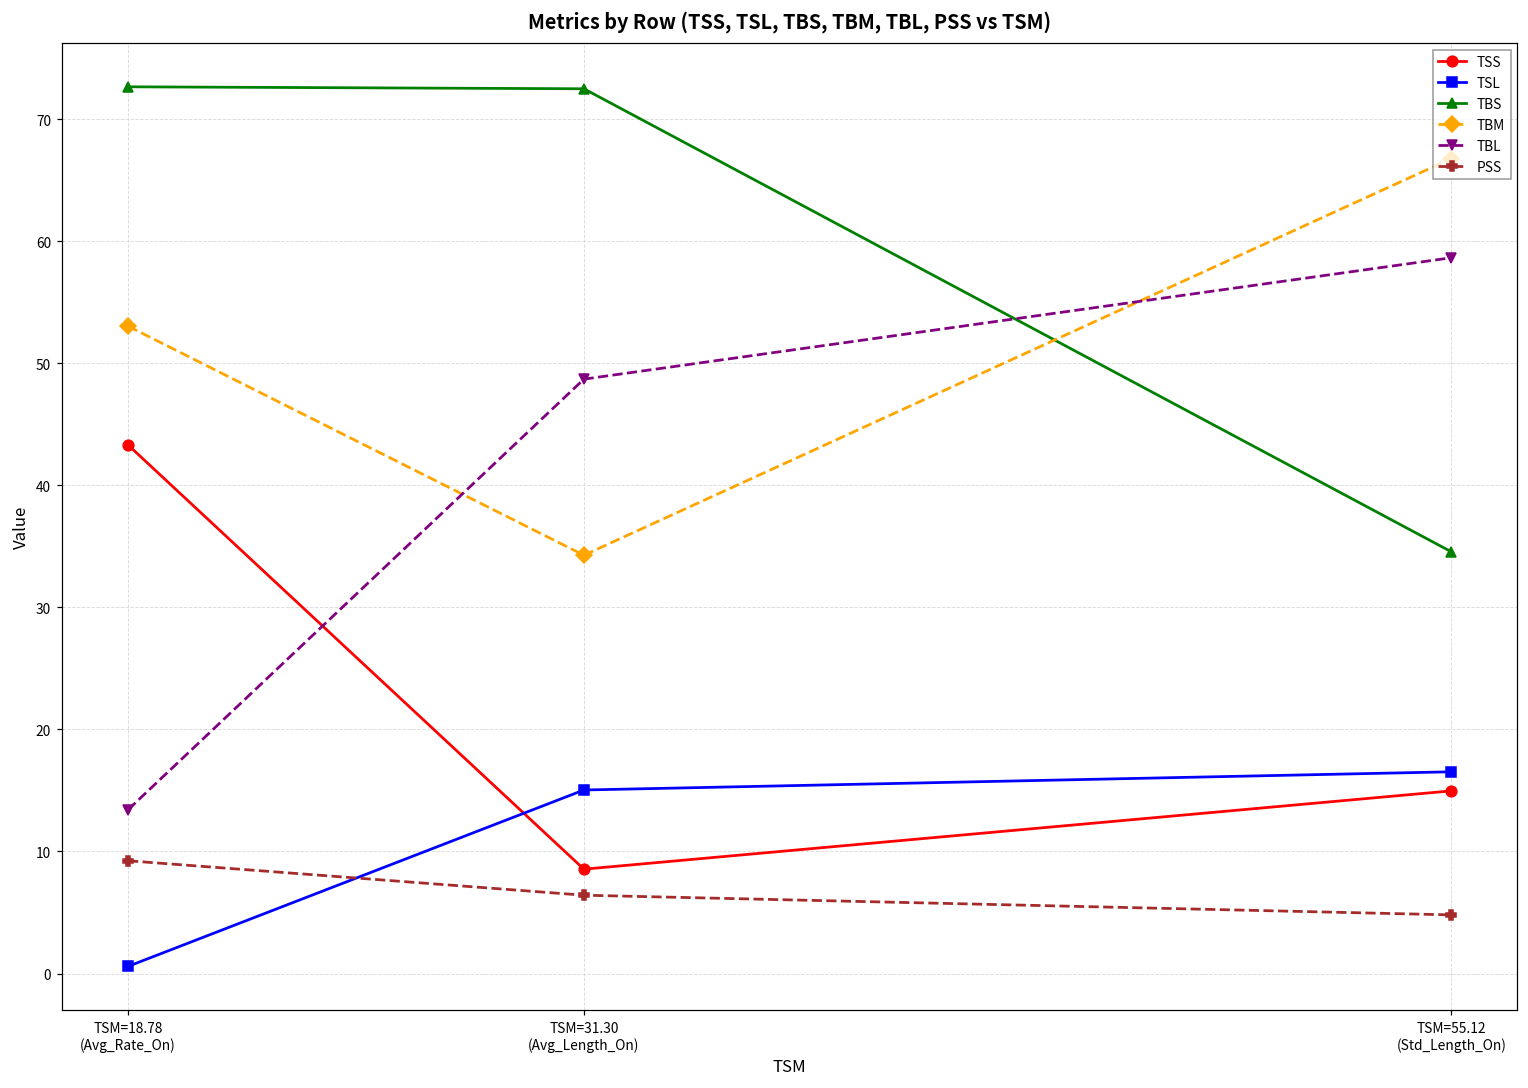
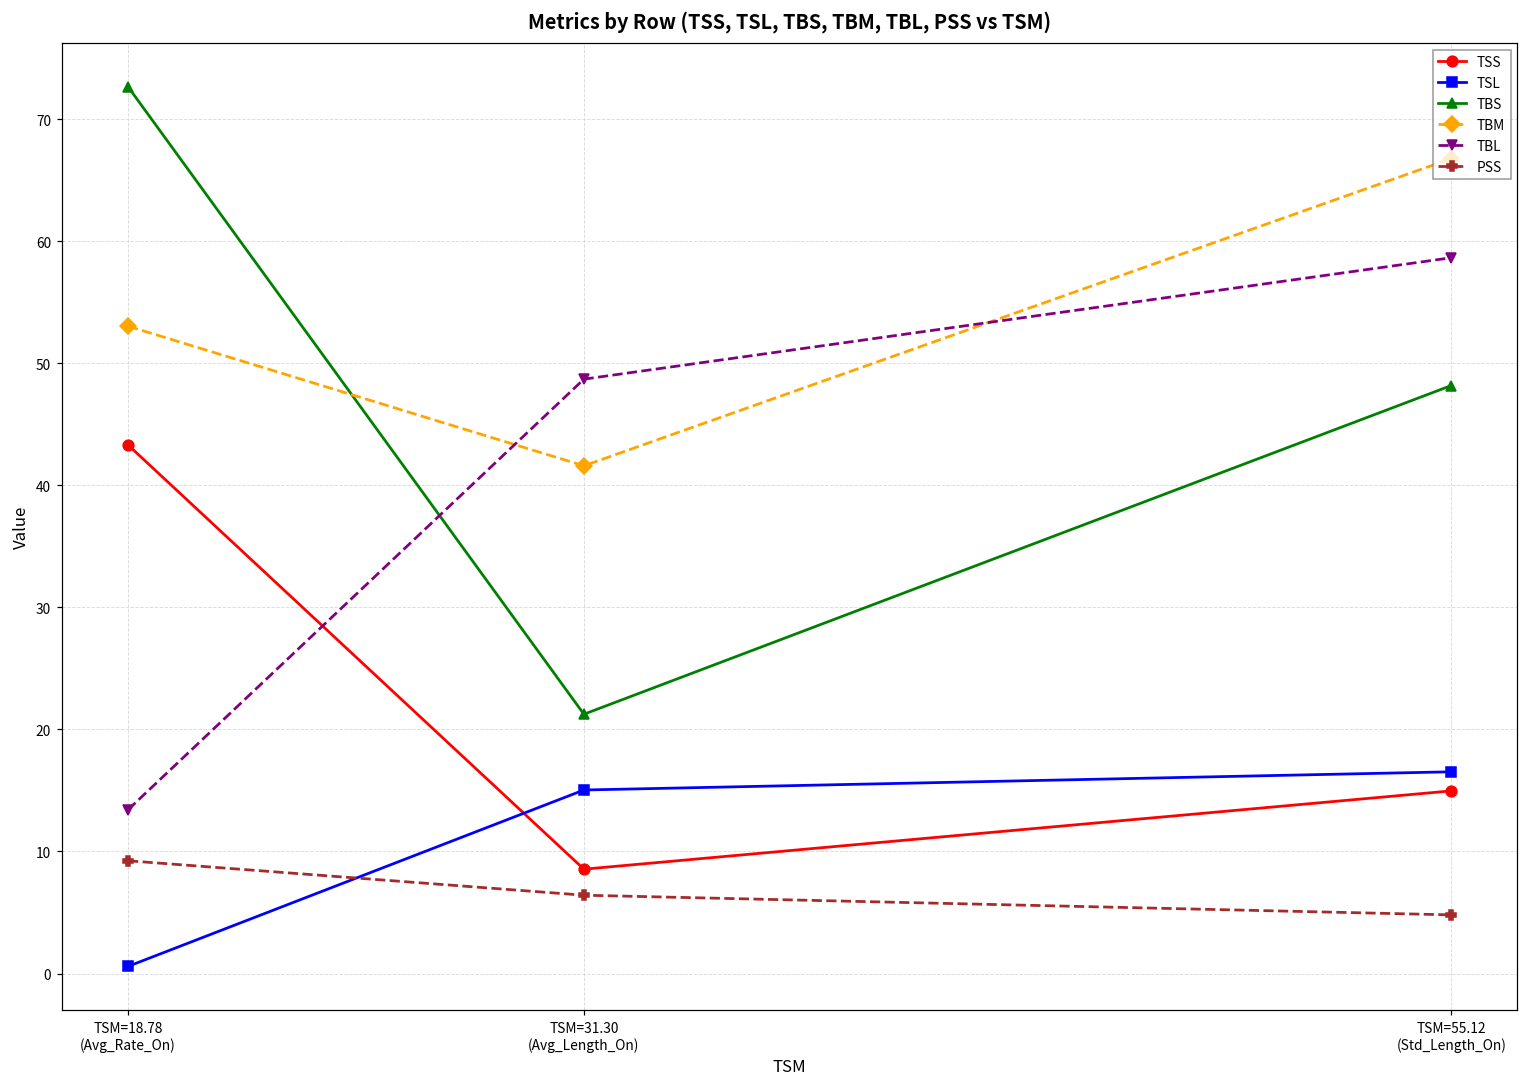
  {
    "TSS": {
      "TSM=18.78 (Avg_Rate_On)": 43.3,
      "TSM=31.30 (Avg_Length_On)": 8.6,
      "TSM=55.12 (Std_Length_On)": 15.0
    },
    "TSL": {
      "TSM=18.78 (Avg_Rate_On)": 0.6,
      "TSM=31.30 (Avg_Length_On)": 15.0,
      "TSM=55.12 (Std_Length_On)": 16.5
    },
    "TBS": {
      "TSM=18.78 (Avg_Rate_On)": 72.7,
-     "TSM=31.30 (Avg_Length_On)": 72.5,
-     "TSM=55.12 (Std_Length_On)": 34.6
+     "TSM=31.30 (Avg_Length_On)": 21.3,
+     "TSM=55.12 (Std_Length_On)": 48.2
    },
    "TBM": {
      "TSM=18.78 (Avg_Rate_On)": 53.1,
-     "TSM=31.30 (Avg_Length_On)": 34.3
+     "TSM=31.30 (Avg_Length_On)": 41.6
    },
    "TBL": {
      "TSM=18.78 (Avg_Rate_On)": 13.4,
      "TSM=31.30 (Avg_Length_On)": 48.7,
      "TSM=55.12 (Std_Length_On)": 58.7
    },
    "PSS": {
      "TSM=18.78 (Avg_Rate_On)": 9.2,
      "TSM=31.30 (Avg_Length_On)": 6.4,
      "TSM=55.12 (Std_Length_On)": 4.8
    }
  }
